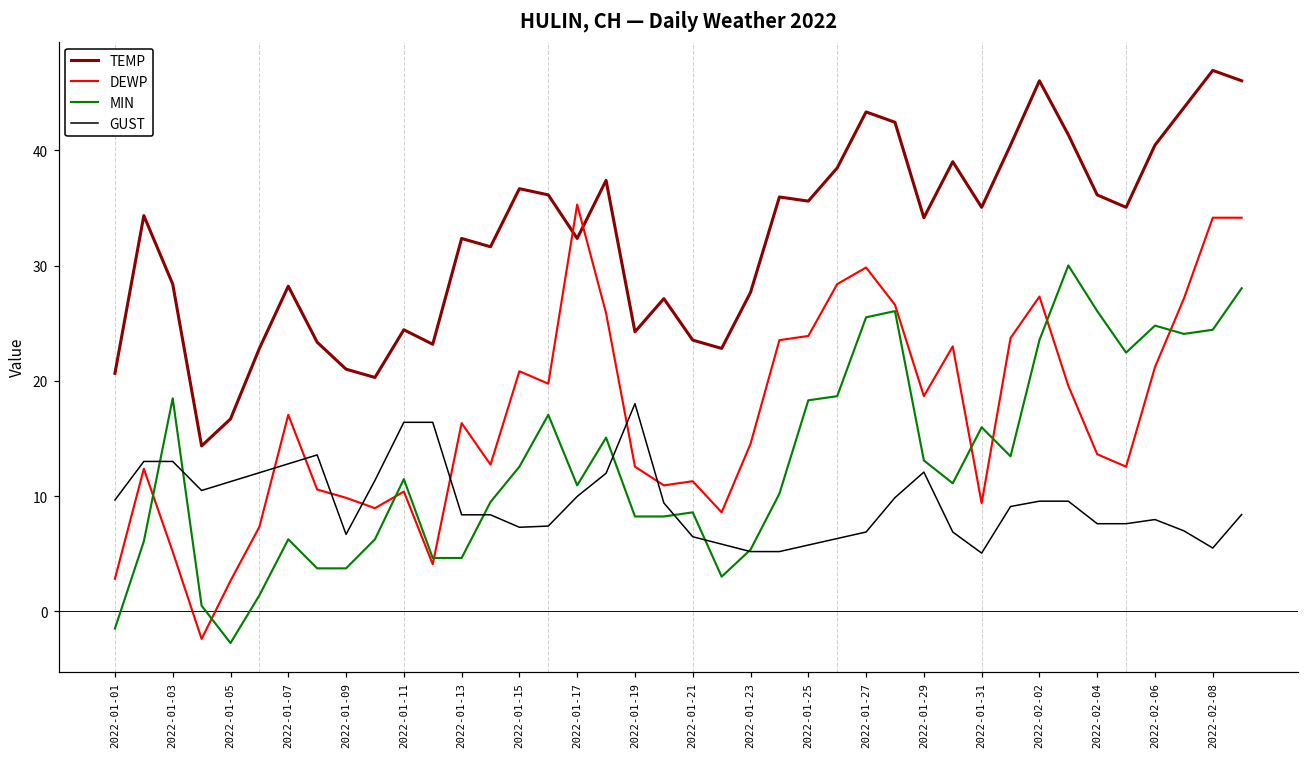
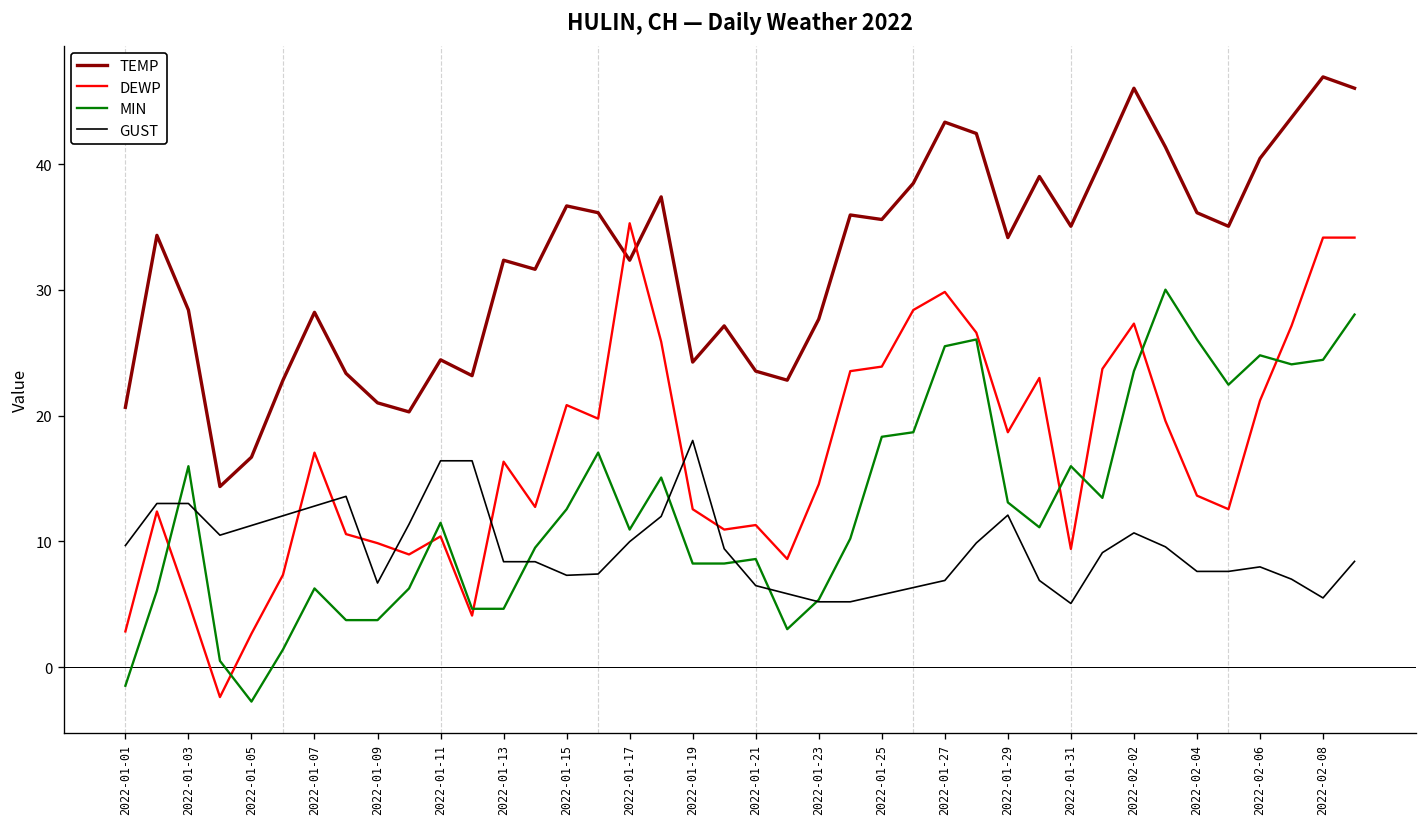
  {
    "TEMP": {
      "2022-01-01": 20.7,
      "2022-01-03": 28.4,
      "2022-01-05": 16.7,
      "2022-01-07": 28.2,
      "2022-01-09": 21.0,
      "2022-01-11": 24.4,
      "2022-01-13": 32.4,
      "2022-01-15": 36.7,
      "2022-01-17": 32.4,
      "2022-01-19": 24.3,
      "2022-01-21": 23.5,
      "2022-01-23": 27.7,
      "2022-01-25": 35.6,
      "2022-01-27": 43.3,
      "2022-01-29": 34.2,
      "2022-01-31": 35.1,
      "2022-02-02": 46.0,
      "2022-02-04": 36.1,
      "2022-02-06": 40.5,
      "2022-02-08": 46.9
    },
    "DEWP": {
      "2022-01-01": 2.8,
      "2022-01-03": 5.2,
      "2022-01-05": 2.7,
      "2022-01-07": 17.1,
      "2022-01-09": 9.9,
      "2022-01-11": 10.4,
      "2022-01-13": 16.3,
      "2022-01-15": 20.8,
      "2022-01-17": 35.3,
      "2022-01-19": 12.6,
      "2022-01-21": 11.3,
      "2022-01-23": 14.5,
      "2022-01-25": 23.9,
      "2022-01-27": 29.8,
      "2022-01-29": 18.7,
      "2022-01-31": 9.4,
      "2022-02-02": 27.3,
      "2022-02-04": 13.6,
      "2022-02-06": 21.2,
      "2022-02-08": 34.2
    },
    "MIN": {
      "2022-01-01": -1.5,
-     "2022-01-03": 18.5,
+     "2022-01-03": 16.0,
      "2022-01-05": -2.7,
      "2022-01-07": 6.3,
      "2022-01-09": 3.7,
      "2022-01-11": 11.5,
      "2022-01-13": 4.6,
      "2022-01-15": 12.6,
      "2022-01-17": 10.9,
      "2022-01-19": 8.2,
      "2022-01-21": 8.6,
      "2022-01-25": 18.3,
      "2022-01-27": 25.5,
      "2022-01-29": 13.1,
      "2022-01-31": 16.0,
      "2022-02-02": 23.5,
      "2022-02-04": 26.1,
      "2022-02-06": 24.8,
      "2022-02-08": 24.4
    },
    "GUST": {
      "2022-01-01": 9.7,
      "2022-01-03": 13.0,
      "2022-01-05": 11.3,
      "2022-01-07": 12.8,
      "2022-01-09": 6.7,
      "2022-01-11": 16.4,
      "2022-01-13": 8.4,
      "2022-01-15": 7.3,
      "2022-01-17": 10.0,
      "2022-01-19": 18.0,
      "2022-01-21": 6.5,
      "2022-01-25": 5.8,
      "2022-01-27": 6.9,
      "2022-01-29": 12.1,
      "2022-01-31": 5.1,
-     "2022-02-02": 9.6,
+     "2022-02-02": 10.7,
      "2022-02-04": 7.6,
      "2022-02-06": 8.0,
      "2022-02-08": 5.5
    }
  }
